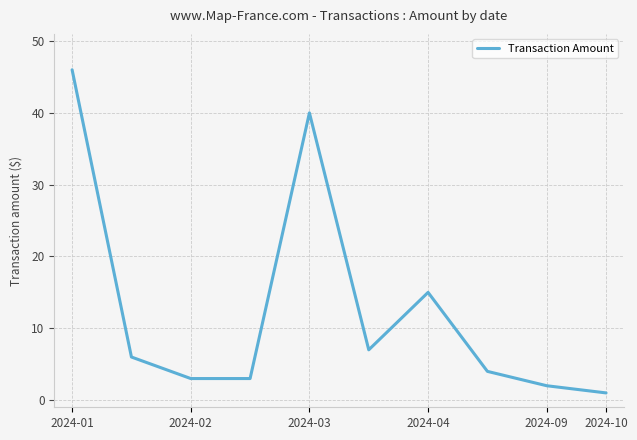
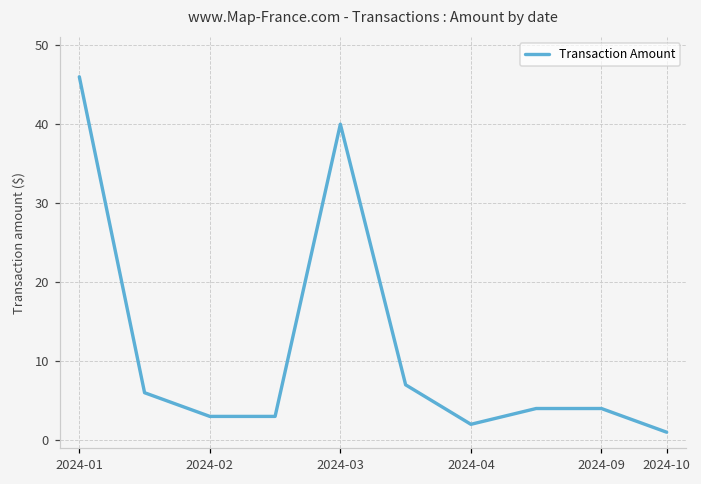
  {
    "2024-01": 46,
    "2024-02": 3,
    "2024-03": 40,
-   "2024-04": 15,
-   "2024-09": 2,
+   "2024-04": 2,
+   "2024-09": 4,
    "2024-10": 1
  }
